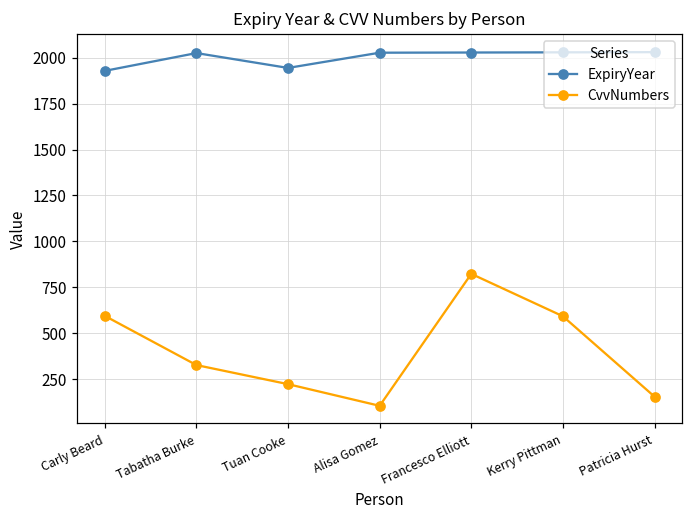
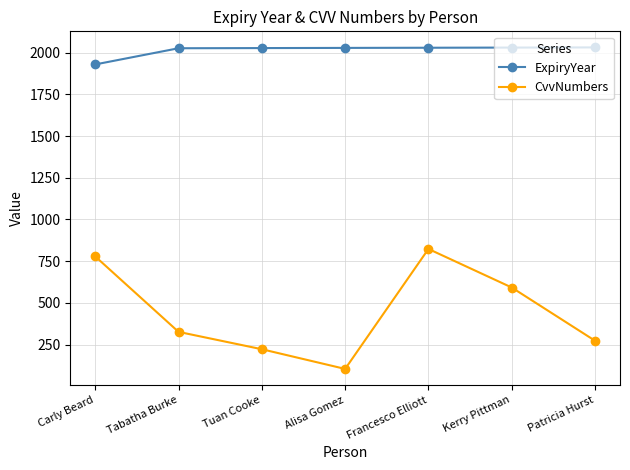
  {
    "ExpiryYear": {
      "Carly Beard": 1930,
      "Tabatha Burke": 2030,
-     "Tuan Cooke": 1950,
+     "Tuan Cooke": 2030,
      "Alisa Gomez": 2030,
      "Francesco Elliott": 2030
    },
    "CvvNumbers": {
-     "Carly Beard": 590,
+     "Carly Beard": 780,
      "Tabatha Burke": 330,
      "Tuan Cooke": 220,
      "Alisa Gomez": 100,
      "Francesco Elliott": 820,
      "Kerry Pittman": 590,
-     "Patricia Hurst": 150
+     "Patricia Hurst": 270
    }
  }
